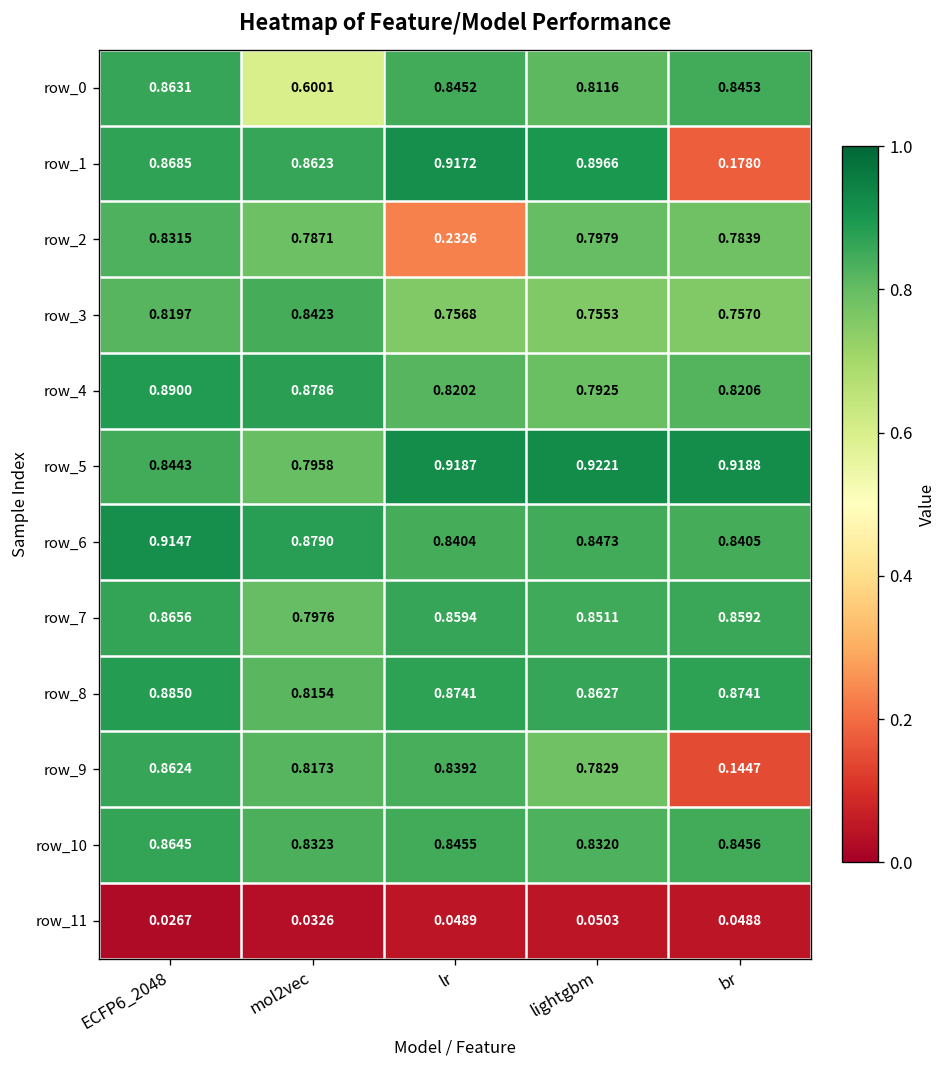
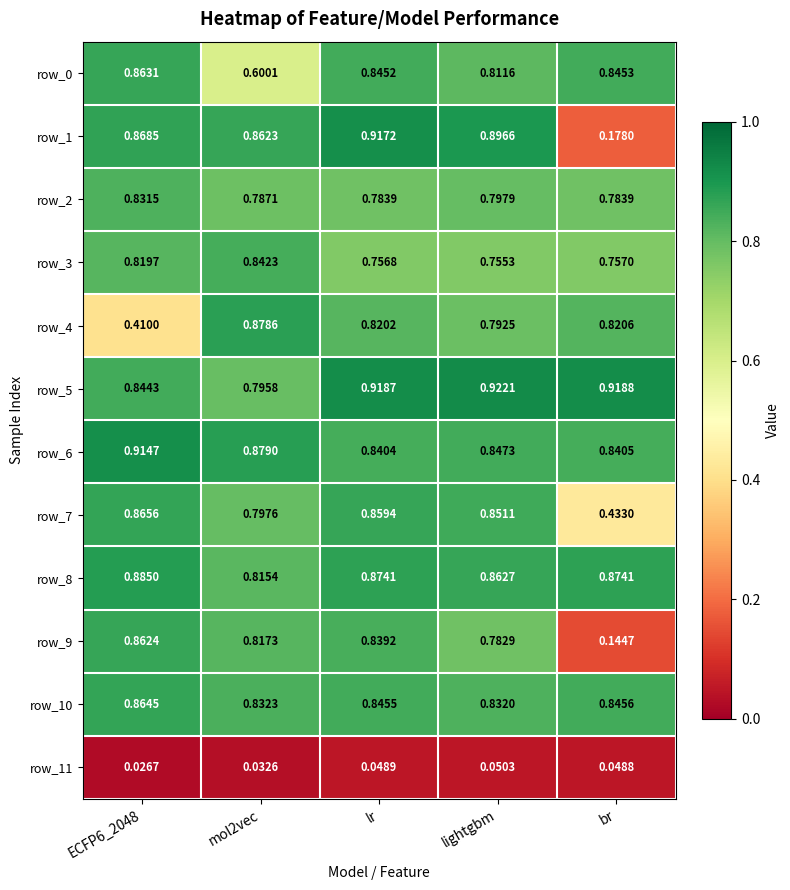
  {
    "row_0": {
      "ECFP6_2048": 0.8631,
      "mol2vec": 0.6001,
      "lr": 0.8452,
      "lightgbm": 0.8116,
      "br": 0.8453
    },
    "row_1": {
      "ECFP6_2048": 0.8685,
      "mol2vec": 0.8623,
      "lr": 0.9172,
      "lightgbm": 0.8966,
      "br": 0.1780
    },
    "row_2": {
      "ECFP6_2048": 0.8315,
      "mol2vec": 0.7871,
-     "lr": 0.2326,
+     "lr": 0.7839,
      "lightgbm": 0.7979,
      "br": 0.7839
    },
    "row_3": {
      "ECFP6_2048": 0.8197,
      "mol2vec": 0.8423,
      "lr": 0.7568,
      "lightgbm": 0.7553,
      "br": 0.7570
    },
    "row_4": {
-     "ECFP6_2048": 0.8900,
+     "ECFP6_2048": 0.4100,
      "mol2vec": 0.8786,
      "lr": 0.8202,
      "lightgbm": 0.7925,
      "br": 0.8206
    },
    "row_5": {
      "ECFP6_2048": 0.8443,
      "mol2vec": 0.7958,
      "lr": 0.9187,
      "lightgbm": 0.9221,
      "br": 0.9188
    },
    "row_6": {
      "ECFP6_2048": 0.9147,
      "mol2vec": 0.8790,
      "lr": 0.8404,
      "lightgbm": 0.8473,
      "br": 0.8405
    },
    "row_7": {
      "ECFP6_2048": 0.8656,
      "mol2vec": 0.7976,
      "lr": 0.8594,
      "lightgbm": 0.8511,
-     "br": 0.8592
+     "br": 0.4330
    },
    "row_8": {
      "ECFP6_2048": 0.8850,
      "mol2vec": 0.8154,
      "lr": 0.8741,
      "lightgbm": 0.8627,
      "br": 0.8741
    },
    "row_9": {
      "ECFP6_2048": 0.8624,
      "mol2vec": 0.8173,
      "lr": 0.8392,
      "lightgbm": 0.7829,
      "br": 0.1447
    },
    "row_10": {
      "ECFP6_2048": 0.8645,
      "mol2vec": 0.8323,
      "lr": 0.8455,
      "lightgbm": 0.8320,
      "br": 0.8456
    },
    "row_11": {
      "ECFP6_2048": 0.0267,
      "mol2vec": 0.0326,
      "lr": 0.0489,
      "lightgbm": 0.0503,
      "br": 0.0488
    }
  }
